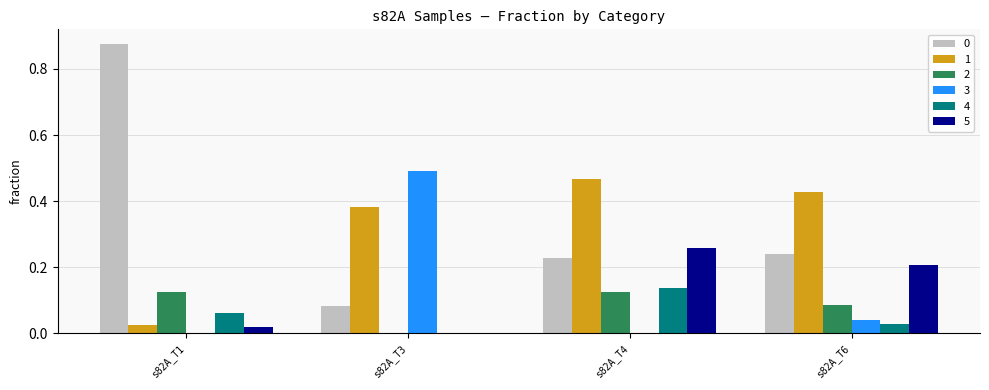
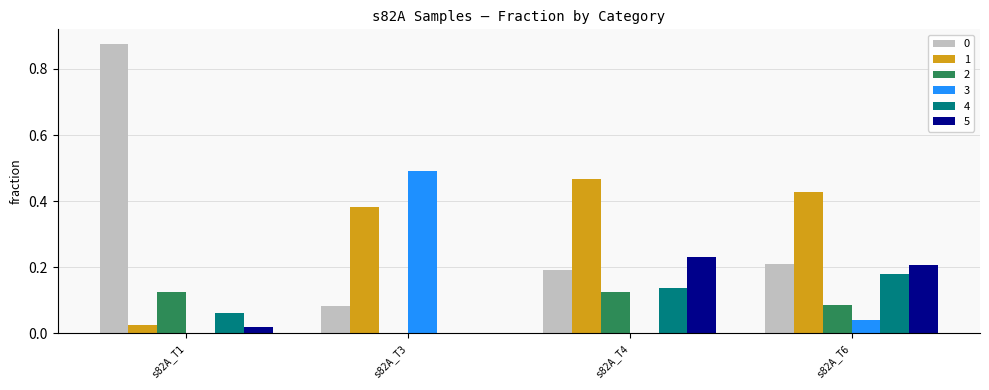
  {
    "0": {
      "s82A_T1": 0.88,
      "s82A_T3": 0.08,
-     "s82A_T4": 0.23,
-     "s82A_T6": 0.24
+     "s82A_T4": 0.19,
+     "s82A_T6": 0.21
    },
    "1": {
      "s82A_T1": 0.03,
      "s82A_T3": 0.38,
      "s82A_T4": 0.47,
      "s82A_T6": 0.43
    },
    "2": {
      "s82A_T1": 0.12,
      "s82A_T4": 0.12,
      "s82A_T6": 0.09
    },
    "3": {
      "s82A_T3": 0.49,
      "s82A_T6": 0.04
    },
    "4": {
      "s82A_T1": 0.06,
      "s82A_T4": 0.14,
-     "s82A_T6": 0.03
+     "s82A_T6": 0.18
    },
    "5": {
      "s82A_T1": 0.02,
-     "s82A_T4": 0.26,
+     "s82A_T4": 0.23,
      "s82A_T6": 0.21
    }
  }
